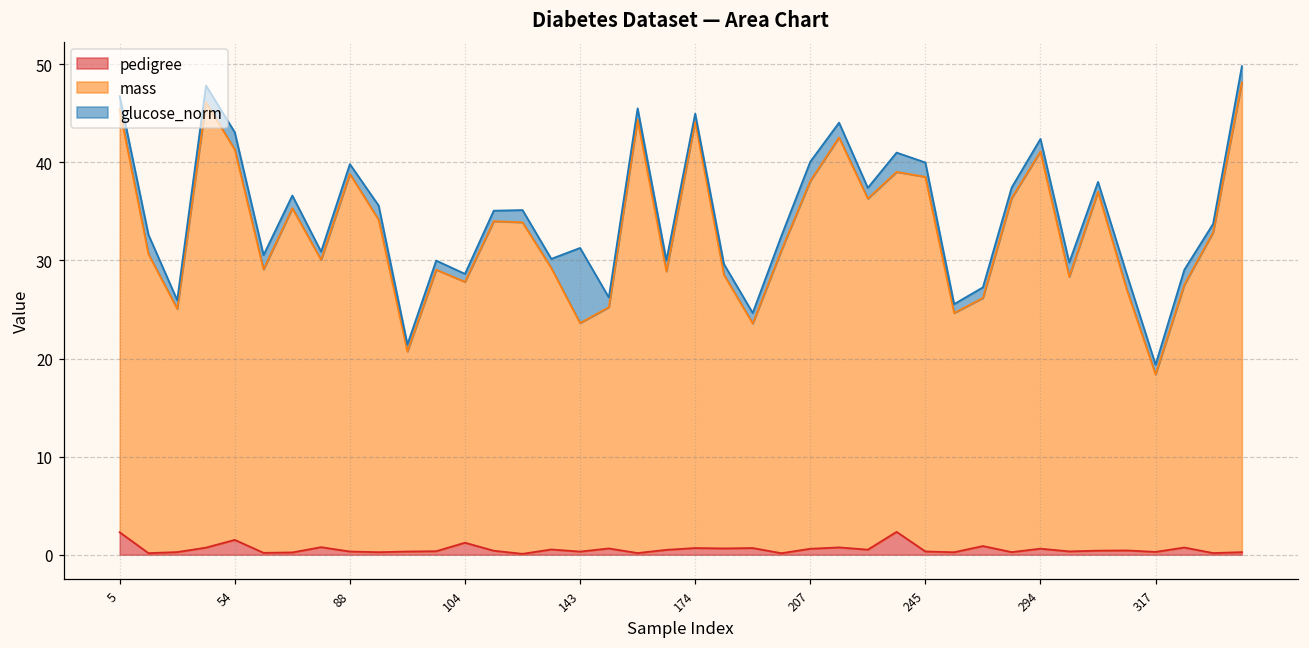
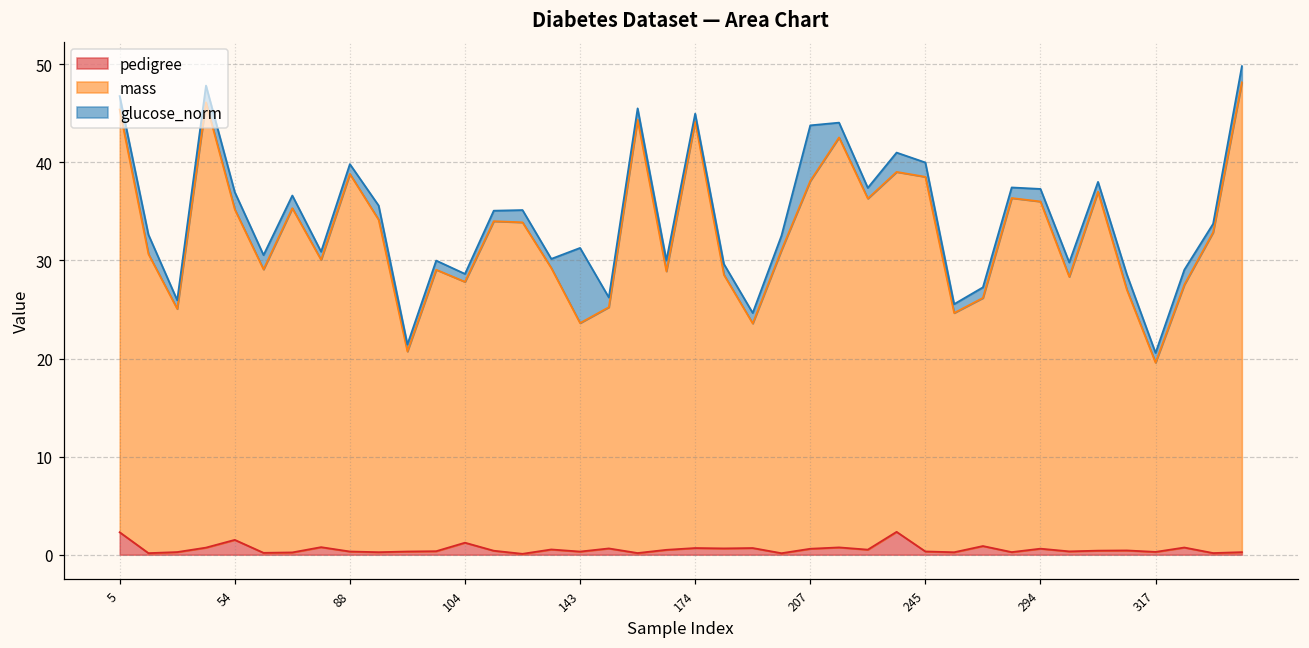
  {
    "pedigree": {
      "5": 2,
      "54": 2,
      "88": 0,
      "104": 1,
      "143": 0,
      "174": 1,
      "207": 1,
      "245": 0,
      "294": 1,
      "317": 0
    },
    "mass": {
-     "54": 40,
+     "54": 34,
      "88": 39,
      "104": 27,
      "143": 23,
      "174": 44,
      "207": 38,
      "245": 38,
-     "294": 41,
-     "317": 18
+     "294": 35,
+     "317": 19
    },
    "glucose_norm": {
      "54": 2,
      "88": 1,
      "104": 1,
      "143": 8,
      "174": 1,
-     "207": 2,
+     "207": 6,
      "245": 1,
      "294": 1,
      "317": 1
    }
  }
